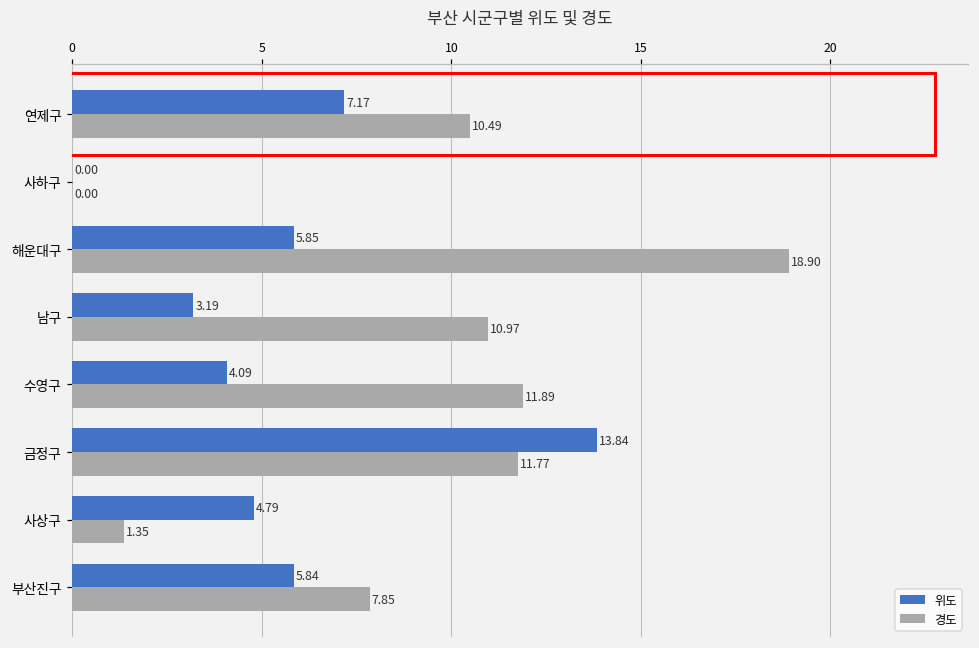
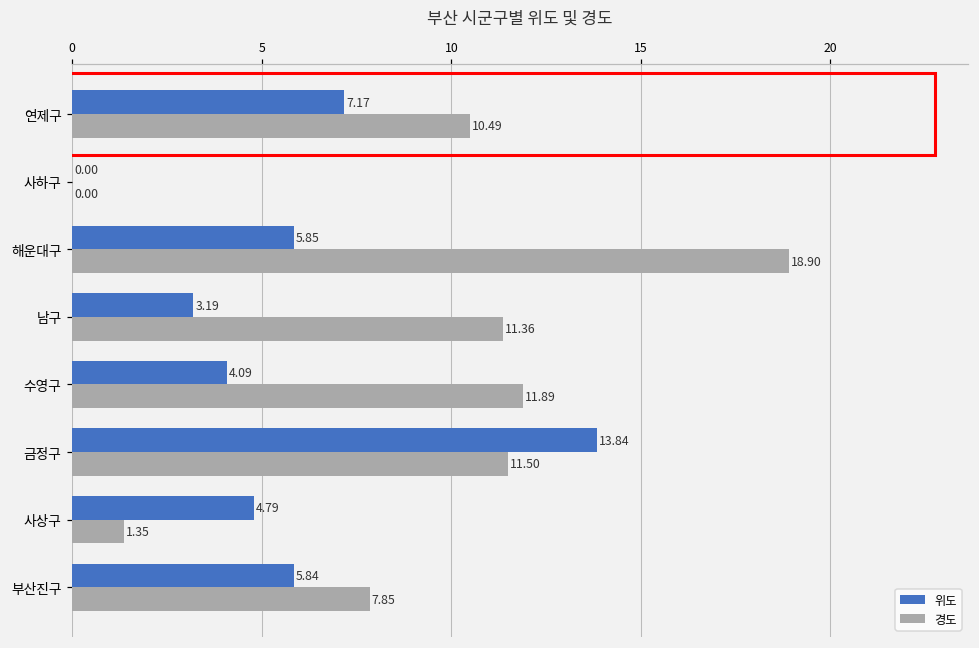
  {
    "위도": {
      "연제구": 7.17,
      "사하구": 0.00,
      "해운대구": 5.85,
      "남구": 3.19,
      "수영구": 4.09,
      "금정구": 13.84,
      "사상구": 4.79,
      "부산진구": 5.84
    },
    "경도": {
      "연제구": 10.49,
      "사하구": 0.00,
      "해운대구": 18.90,
-     "남구": 10.97,
+     "남구": 11.36,
      "수영구": 11.89,
-     "금정구": 11.77,
+     "금정구": 11.50,
      "사상구": 1.35,
      "부산진구": 7.85
    }
  }
